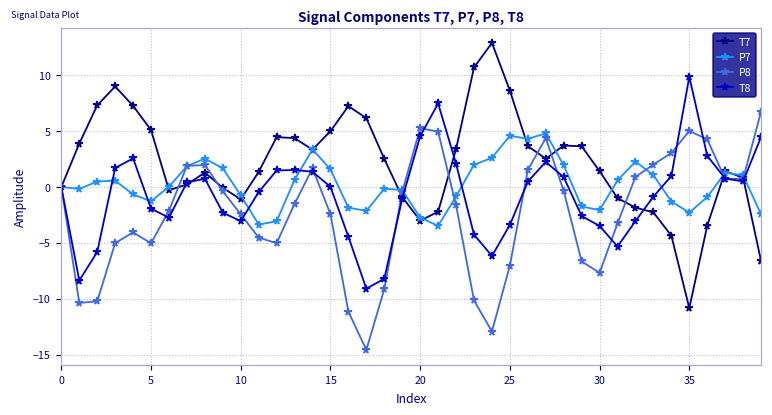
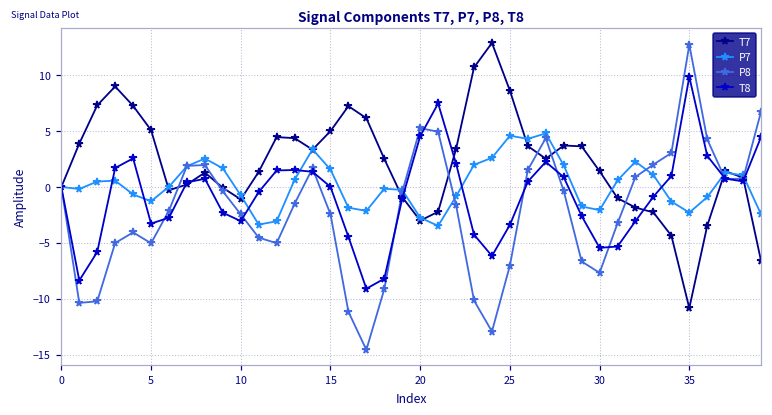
  {
    "T7": {
      "5": 5.1,
      "10": -1.1,
      "15": 5.0,
      "20": -3.0,
      "25": 8.6,
      "30": 1.4,
      "35": -10.8
    },
    "P7": {
      "5": -1.3,
      "10": -0.8,
      "15": 1.6,
      "20": -2.7,
      "25": 4.6,
      "30": -2.1,
      "35": -2.3
    },
    "P8": {
      "5": -5.0,
      "10": -2.4,
      "15": -2.4,
      "20": 5.3,
      "25": -7.0,
      "30": -7.7,
-     "35": 5.0
+     "35": 12.7
    },
    "T8": {
-     "5": -1.9,
+     "5": -3.3,
      "10": -3.0,
      "15": 0.0,
      "20": 4.5,
      "25": -3.4,
-     "30": -3.5,
+     "30": -5.4,
      "35": 9.8
    }
  }
